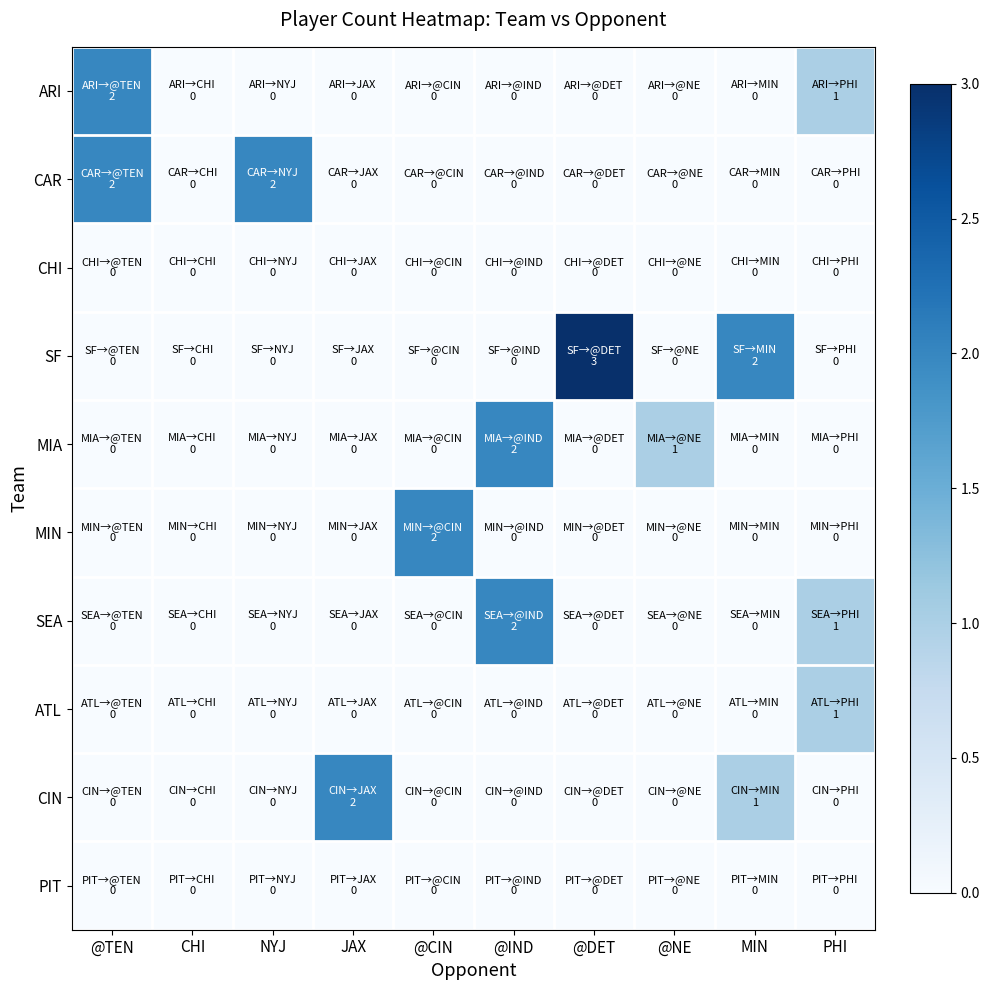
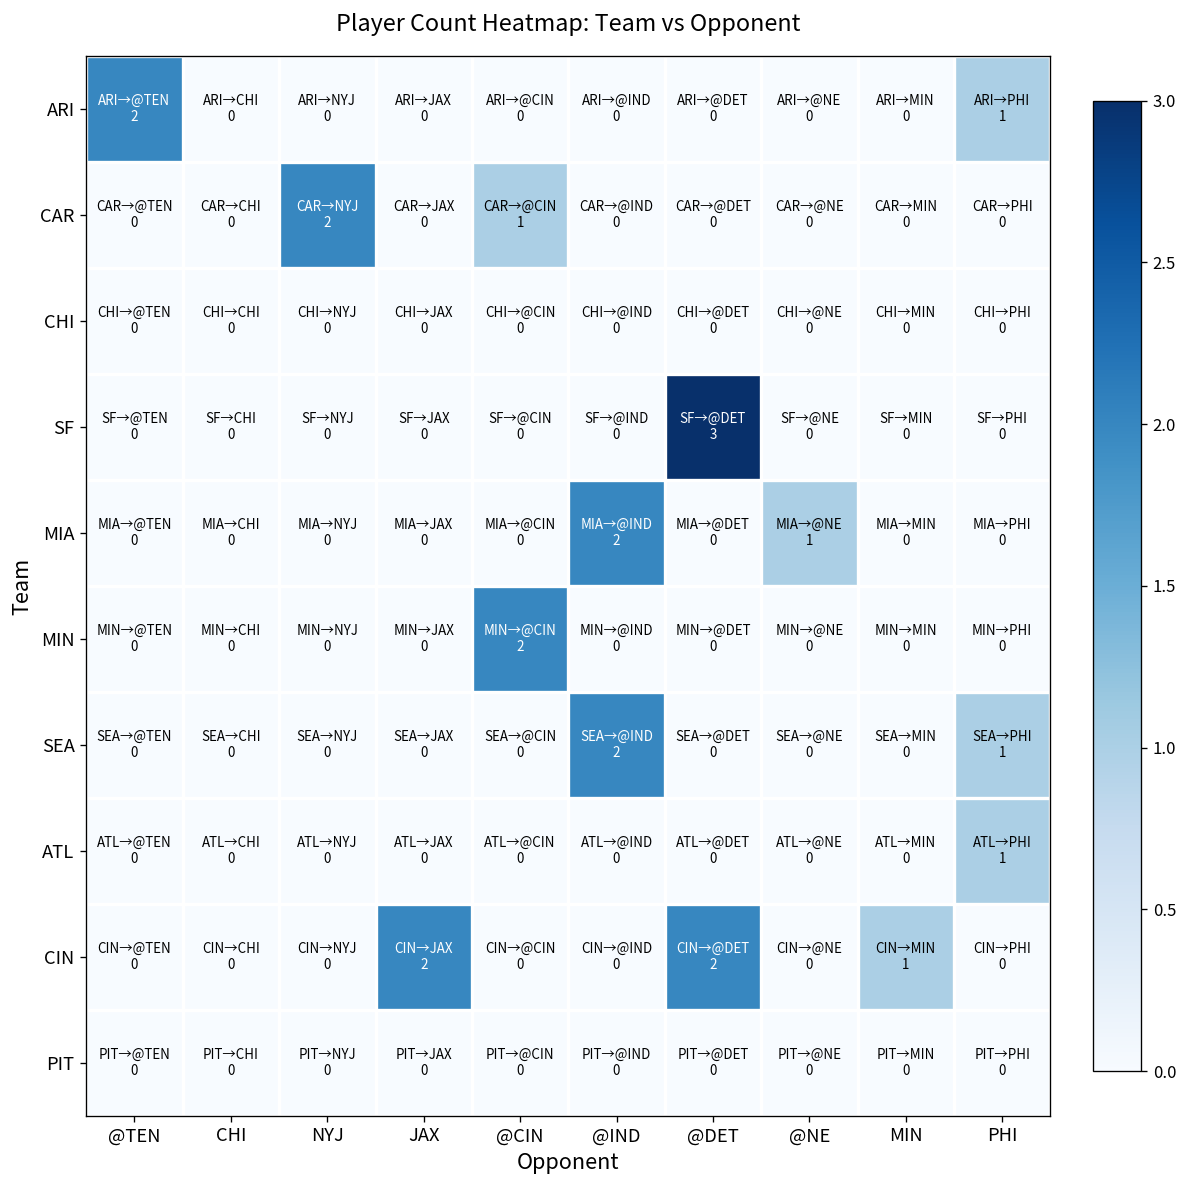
  {
    "ARI": {
      "@TEN": 2,
      "CHI": 0,
      "NYJ": 0,
      "JAX": 0,
      "@CIN": 0,
      "@IND": 0,
      "@DET": 0,
      "@NE": 0,
      "MIN": 0,
      "PHI": 1
    },
    "CAR": {
-     "@TEN": 2,
+     "@TEN": 0,
      "CHI": 0,
      "NYJ": 2,
      "JAX": 0,
-     "@CIN": 0,
+     "@CIN": 1,
      "@IND": 0,
      "@DET": 0,
      "@NE": 0,
      "MIN": 0,
      "PHI": 0
    },
    "CHI": {
      "@TEN": 0,
      "CHI": 0,
      "NYJ": 0,
      "JAX": 0,
      "@CIN": 0,
      "@IND": 0,
      "@DET": 0,
      "@NE": 0,
      "MIN": 0,
      "PHI": 0
    },
    "SF": {
      "@TEN": 0,
      "CHI": 0,
      "NYJ": 0,
      "JAX": 0,
      "@CIN": 0,
      "@IND": 0,
      "@DET": 3,
      "@NE": 0,
-     "MIN": 2,
+     "MIN": 0,
      "PHI": 0
    },
    "MIA": {
      "@TEN": 0,
      "CHI": 0,
      "NYJ": 0,
      "JAX": 0,
      "@CIN": 0,
      "@IND": 2,
      "@DET": 0,
      "@NE": 1,
      "MIN": 0,
      "PHI": 0
    },
    "MIN": {
      "@TEN": 0,
      "CHI": 0,
      "NYJ": 0,
      "JAX": 0,
      "@CIN": 2,
      "@IND": 0,
      "@DET": 0,
      "@NE": 0,
      "MIN": 0,
      "PHI": 0
    },
    "SEA": {
      "@TEN": 0,
      "CHI": 0,
      "NYJ": 0,
      "JAX": 0,
      "@CIN": 0,
      "@IND": 2,
      "@DET": 0,
      "@NE": 0,
      "MIN": 0,
      "PHI": 1
    },
    "ATL": {
      "@TEN": 0,
      "CHI": 0,
      "NYJ": 0,
      "JAX": 0,
      "@CIN": 0,
      "@IND": 0,
      "@DET": 0,
      "@NE": 0,
      "MIN": 0,
      "PHI": 1
    },
    "CIN": {
      "@TEN": 0,
      "CHI": 0,
      "NYJ": 0,
      "JAX": 2,
      "@CIN": 0,
      "@IND": 0,
-     "@DET": 0,
+     "@DET": 2,
      "@NE": 0,
      "MIN": 1,
      "PHI": 0
    },
    "PIT": {
      "@TEN": 0,
      "CHI": 0,
      "NYJ": 0,
      "JAX": 0,
      "@CIN": 0,
      "@IND": 0,
      "@DET": 0,
      "@NE": 0,
      "MIN": 0,
      "PHI": 0
    }
  }
